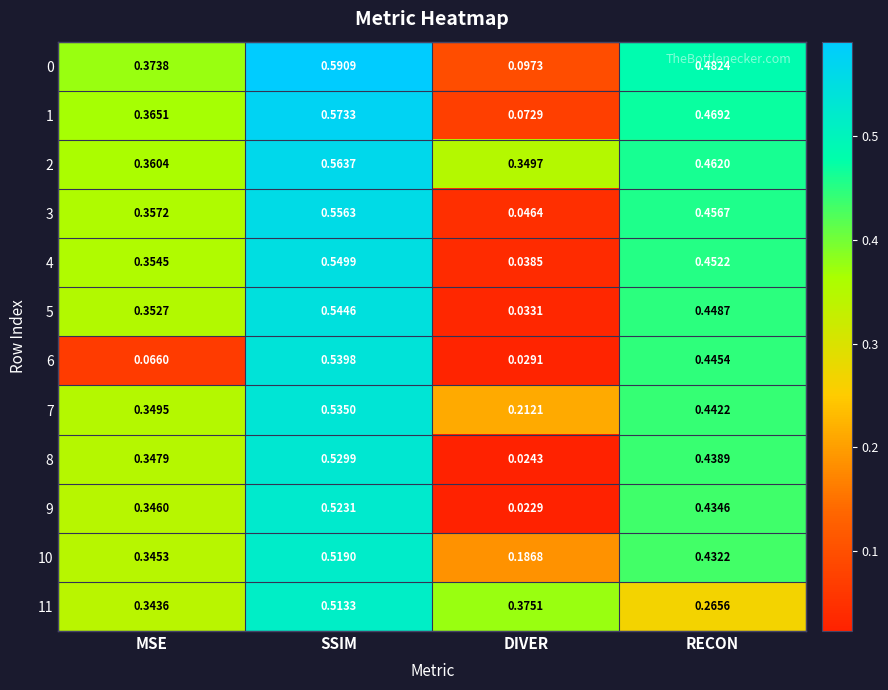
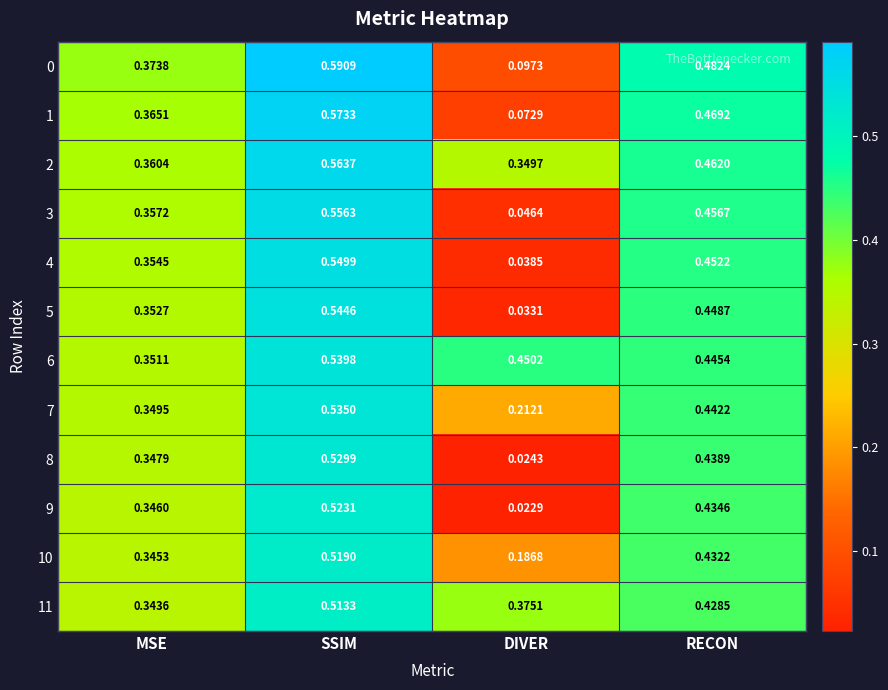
  {
    "0": {
      "MSE": 0.3738,
      "SSIM": 0.5909,
      "DIVER": 0.0973
    },
    "1": {
      "MSE": 0.3651,
      "SSIM": 0.5733,
      "DIVER": 0.0729,
      "RECON": 0.4692
    },
    "2": {
      "MSE": 0.3604,
      "SSIM": 0.5637,
      "DIVER": 0.3497,
      "RECON": 0.4620
    },
    "3": {
      "MSE": 0.3572,
      "SSIM": 0.5563,
      "DIVER": 0.0464,
      "RECON": 0.4567
    },
    "4": {
      "MSE": 0.3545,
      "SSIM": 0.5499,
      "DIVER": 0.0385,
      "RECON": 0.4522
    },
    "5": {
      "MSE": 0.3527,
      "SSIM": 0.5446,
      "DIVER": 0.0331,
      "RECON": 0.4487
    },
    "6": {
-     "MSE": 0.0660,
+     "MSE": 0.3511,
      "SSIM": 0.5398,
-     "DIVER": 0.0291,
+     "DIVER": 0.4502,
      "RECON": 0.4454
    },
    "7": {
      "MSE": 0.3495,
      "SSIM": 0.5350,
      "DIVER": 0.2121,
      "RECON": 0.4422
    },
    "8": {
      "MSE": 0.3479,
      "SSIM": 0.5299,
      "DIVER": 0.0243,
      "RECON": 0.4389
    },
    "9": {
      "MSE": 0.3460,
      "SSIM": 0.5231,
      "DIVER": 0.0229,
      "RECON": 0.4346
    },
    "10": {
      "MSE": 0.3453,
      "SSIM": 0.5190,
      "DIVER": 0.1868,
      "RECON": 0.4322
    },
    "11": {
      "MSE": 0.3436,
      "SSIM": 0.5133,
      "DIVER": 0.3751,
-     "RECON": 0.2656
+     "RECON": 0.4285
    }
  }
